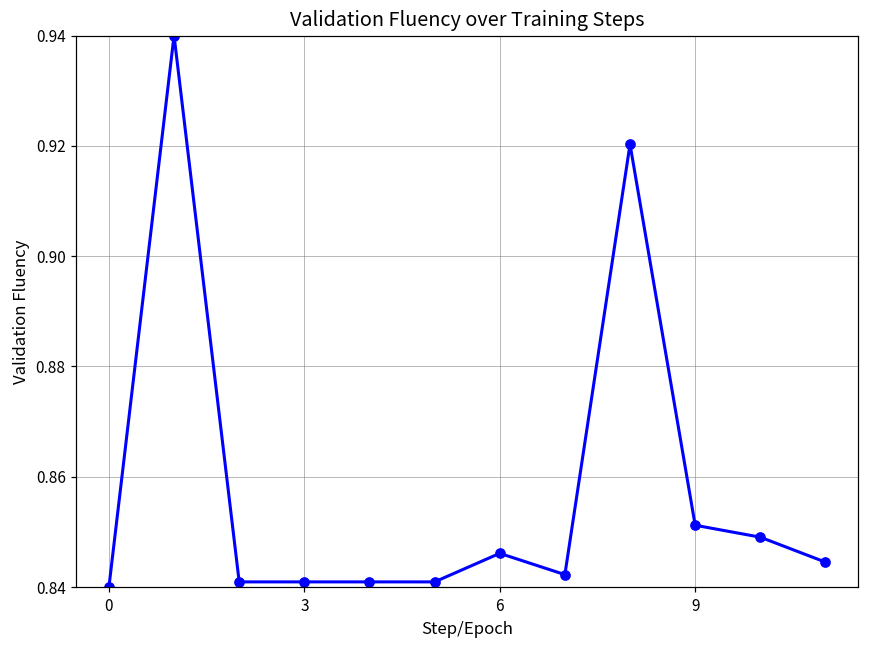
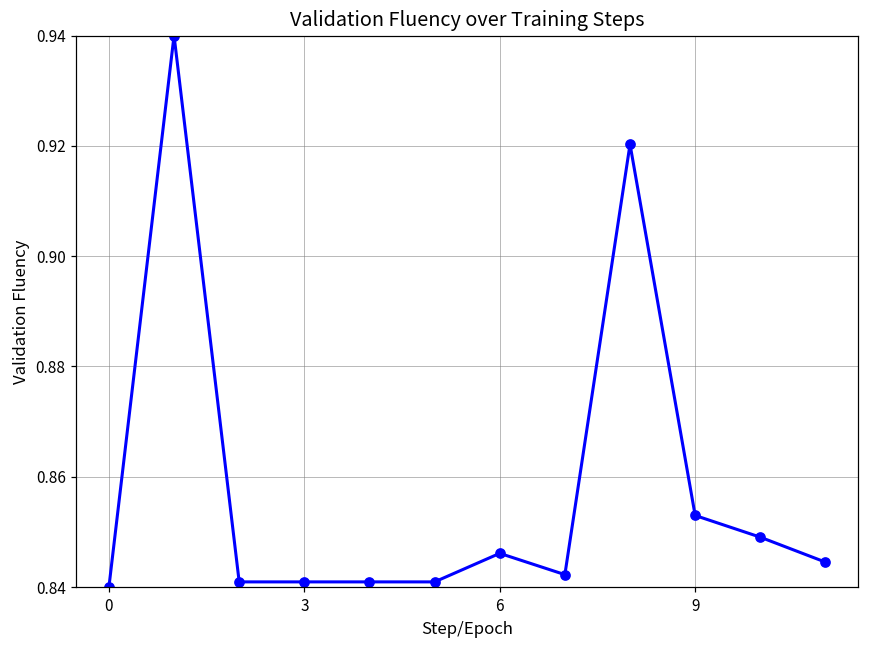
  {
    "0": 0.840,
    "3": 0.841,
    "6": 0.846,
-   "9": 0.851
+   "9": 0.853
  }
